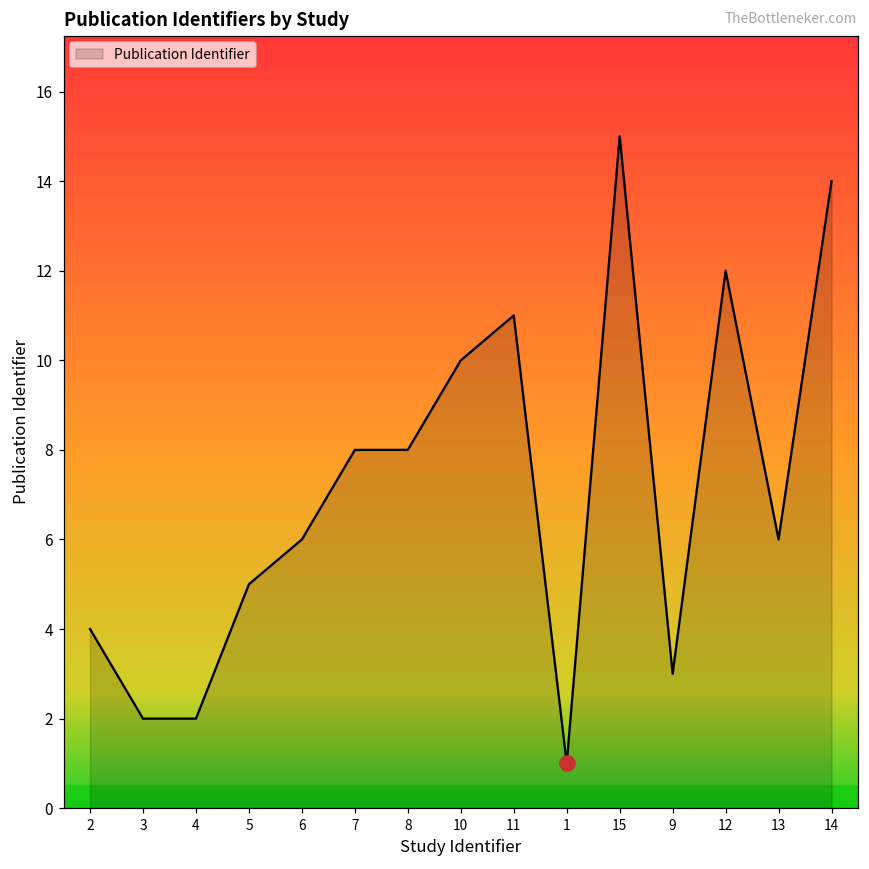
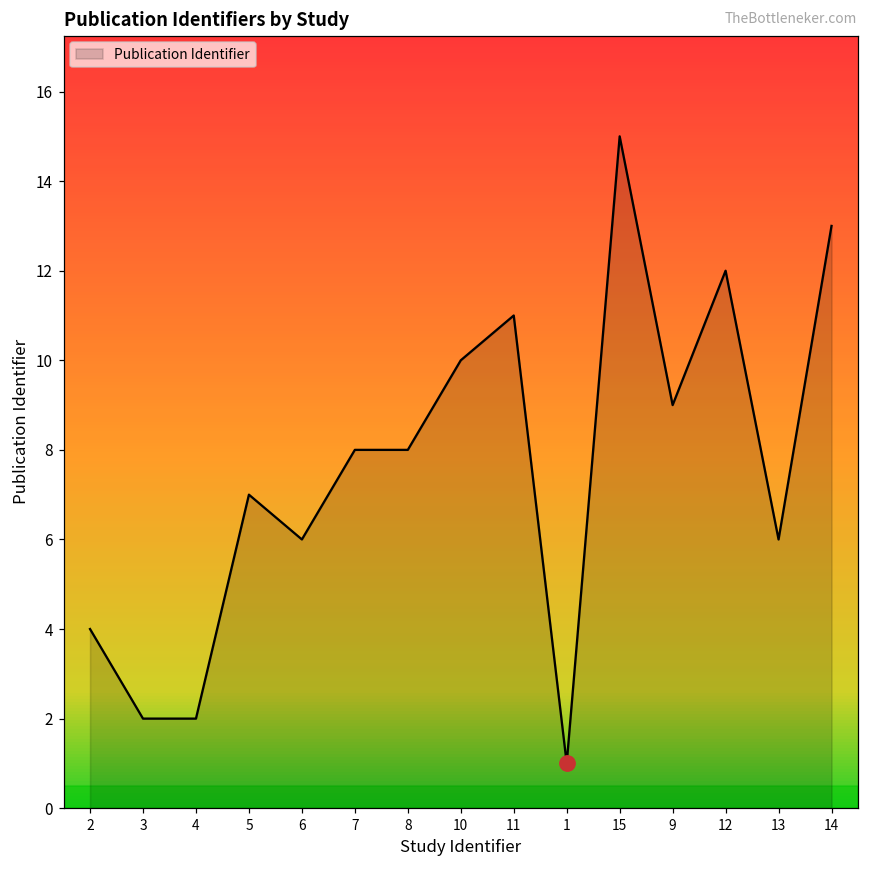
  {
    "Publication Identifier": {
      "2": 4,
      "3": 2,
      "4": 2,
-     "5": 5,
+     "5": 7,
      "6": 6,
      "7": 8,
      "8": 8,
      "10": 10,
      "11": 11,
      "15": 15,
-     "9": 3,
+     "9": 9,
      "12": 12,
      "13": 6,
-     "14": 14
+     "14": 13
    }
  }
